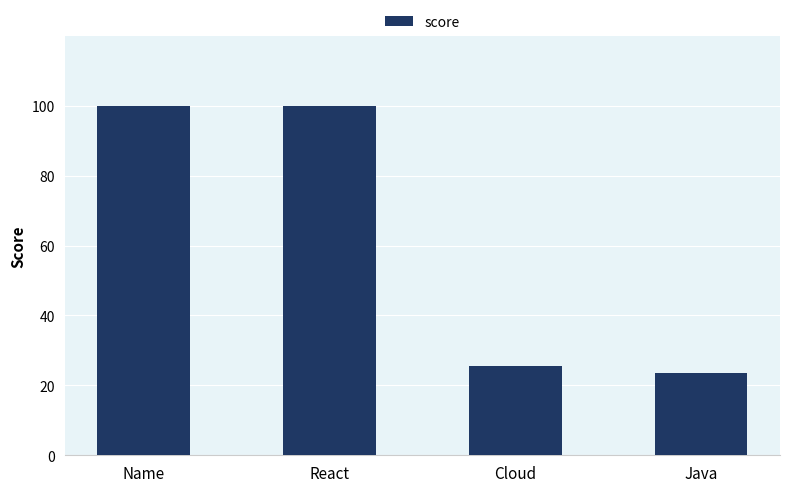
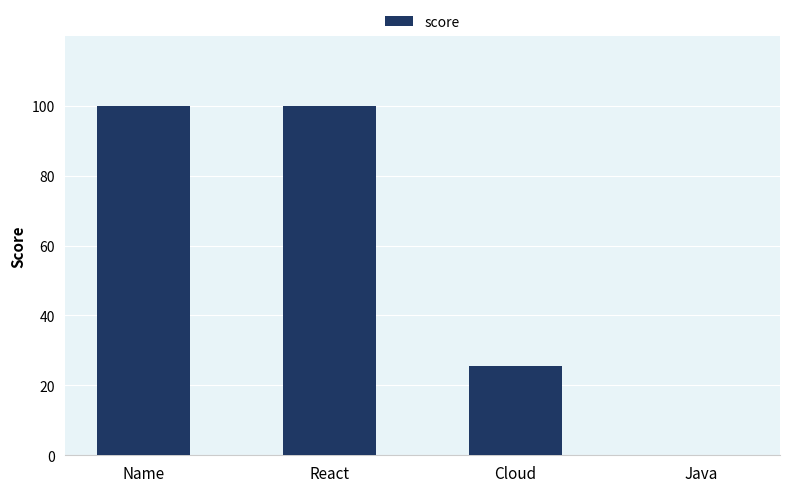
  {
    "Name": 100,
    "React": 100,
    "Cloud": 26,
-   "Java": 23
+   "Java": 0
  }
